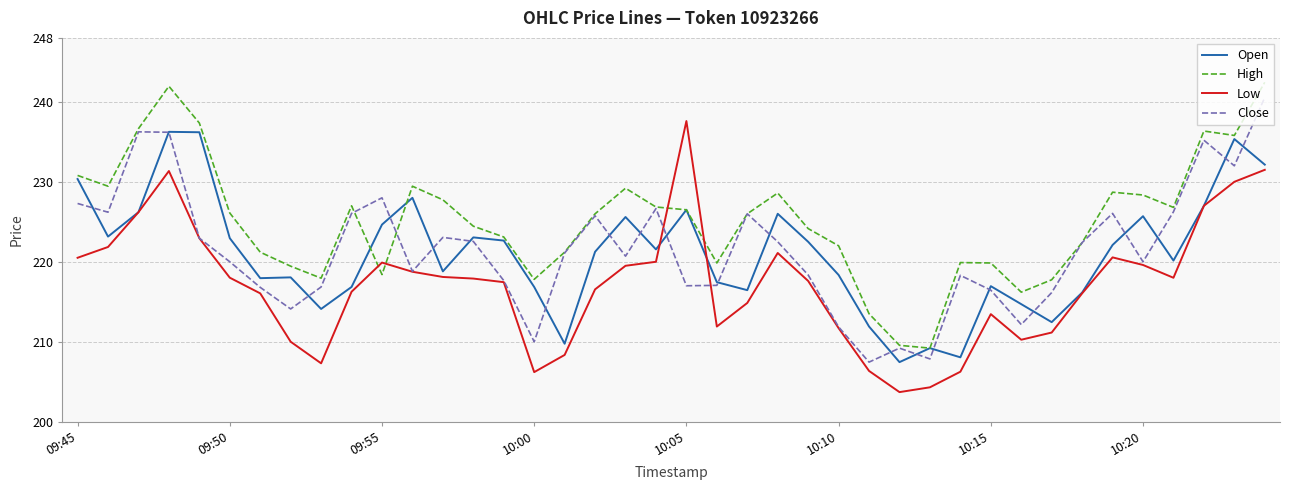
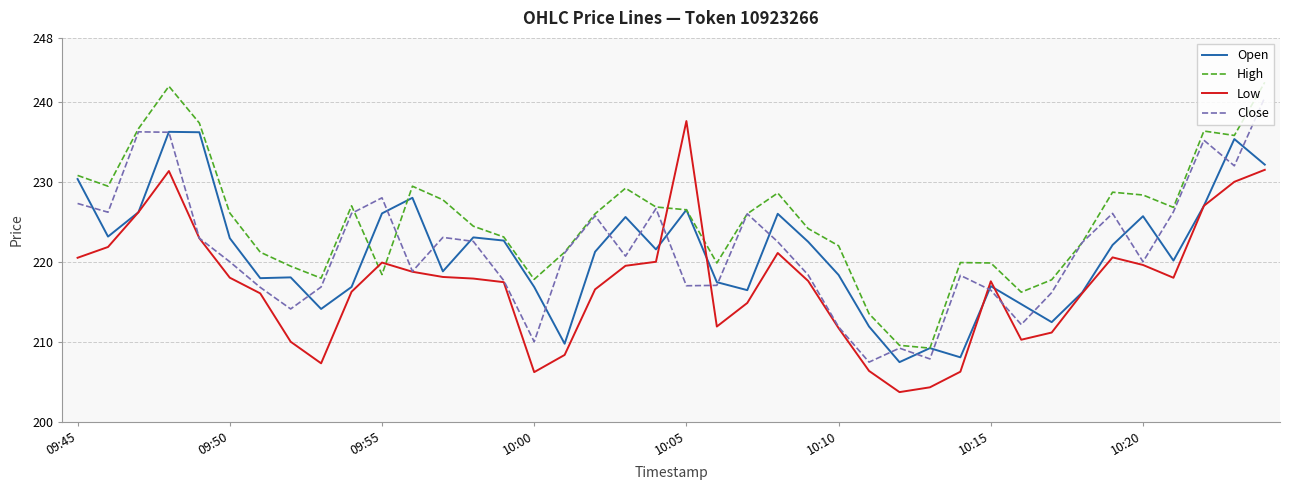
  {
    "Open": {
      "09:45": 230,
      "09:50": 223,
-     "09:55": 225,
+     "09:55": 226,
      "10:00": 217,
      "10:10": 218,
      "10:15": 217,
      "10:20": 226
    },
    "High": {
      "09:45": 231,
      "09:50": 226,
      "09:55": 218,
      "10:00": 218,
      "10:10": 222,
      "10:15": 220,
      "10:20": 228
    },
    "Low": {
      "09:45": 221,
      "09:50": 218,
      "09:55": 220,
      "10:00": 206,
      "10:05": 238,
-     "10:15": 213,
+     "10:15": 218,
      "10:20": 220
    },
    "Close": {
      "09:45": 227,
      "09:50": 220,
      "09:55": 228,
      "10:00": 210,
      "10:05": 217,
      "10:15": 216,
      "10:20": 220
    }
  }
